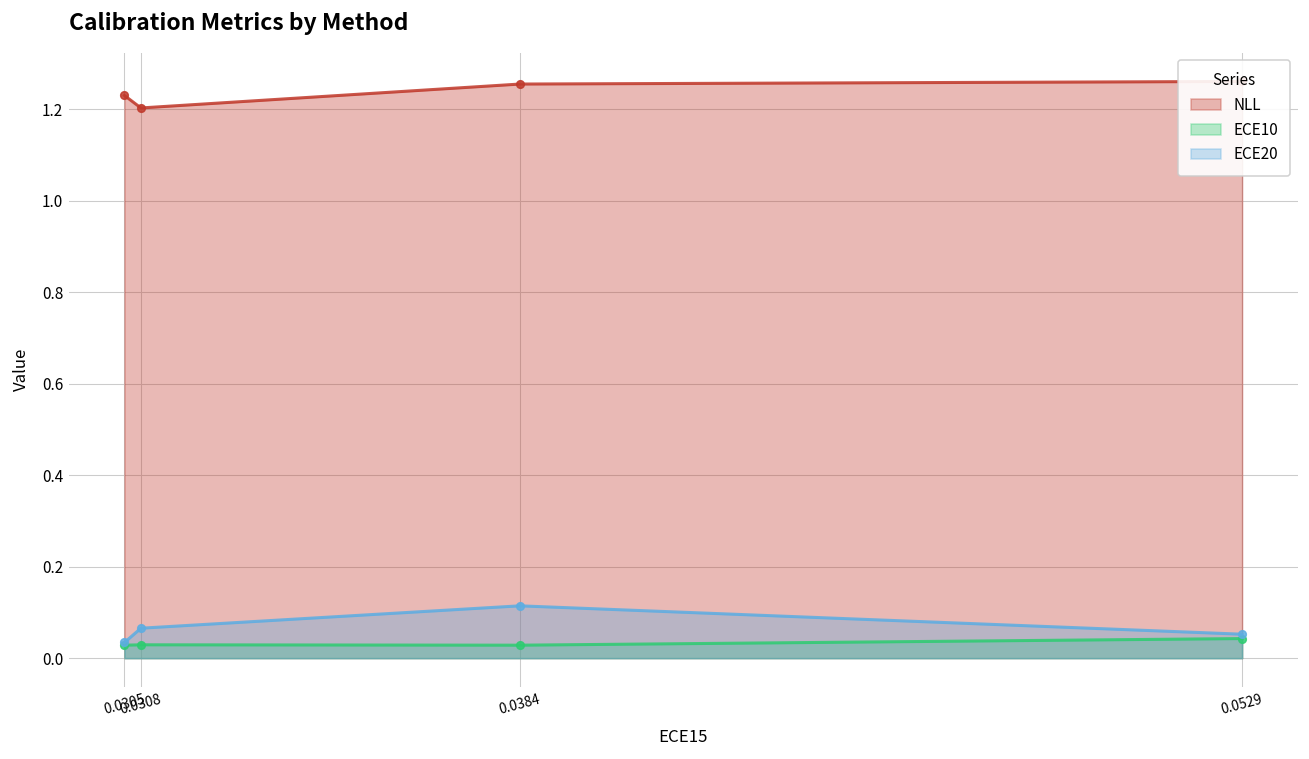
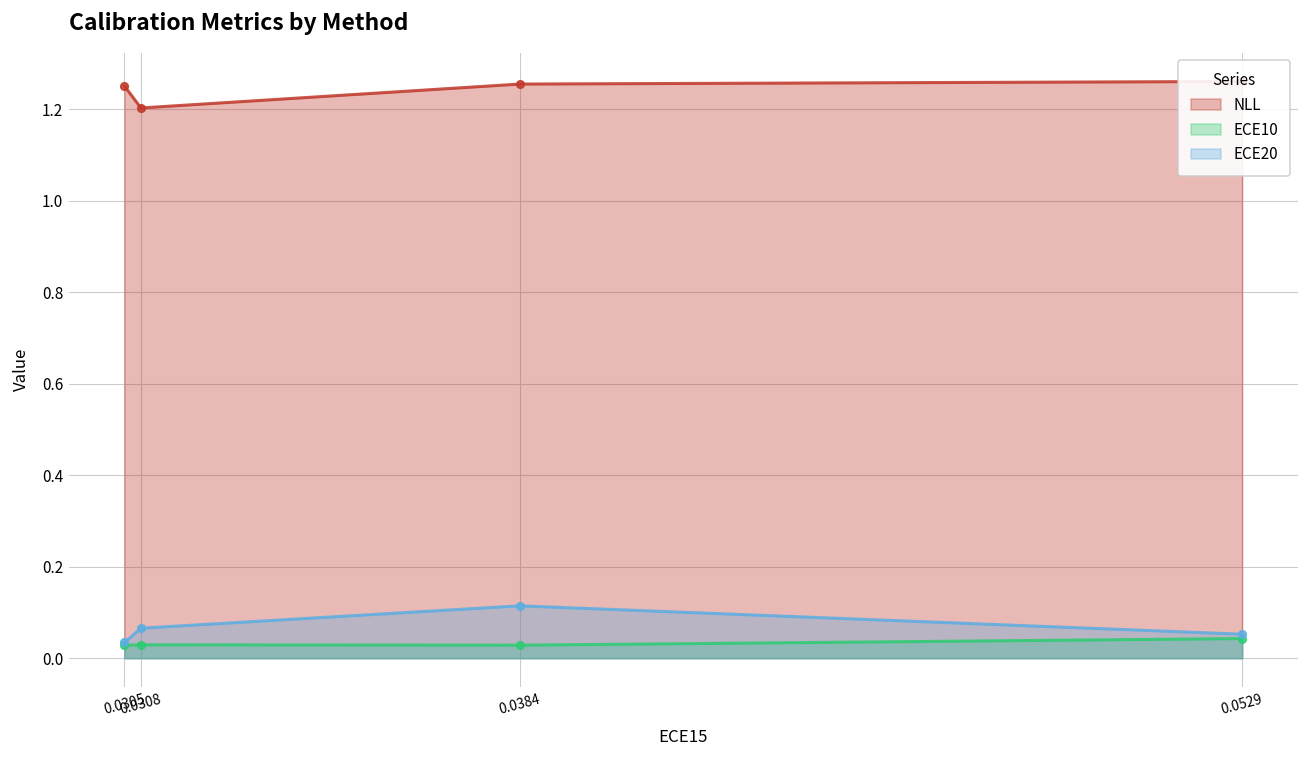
  {
    "NLL": {
-     "0.0305": 1.23,
+     "0.0305": 1.25,
      "0.0308": 1.20,
      "0.0384": 1.26
    },
    "ECE10": {
      "0.0308": 0.03,
      "0.0384": 0.03,
      "0.0529": 0.04
    },
    "ECE20": {
      "0.0308": 0.07,
      "0.0384": 0.11,
      "0.0529": 0.05
    }
  }
